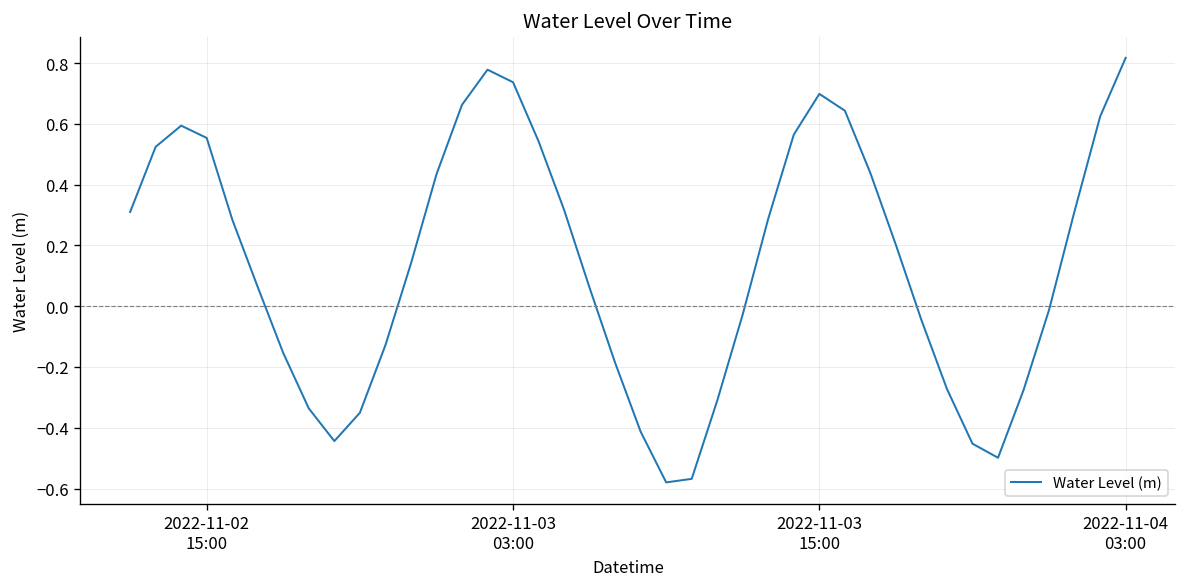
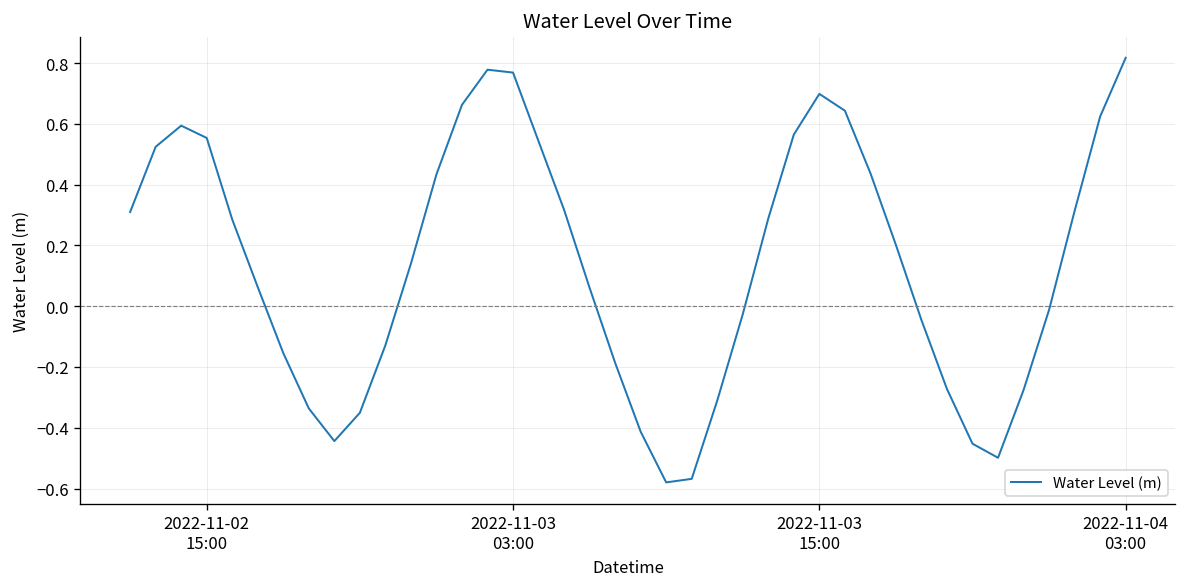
  {
    "2022-11-02 15:00": 0.55,
-   "2022-11-03 03:00": 0.74,
+   "2022-11-03 03:00": 0.77,
    "2022-11-03 15:00": 0.70,
    "2022-11-04 03:00": 0.82
  }
